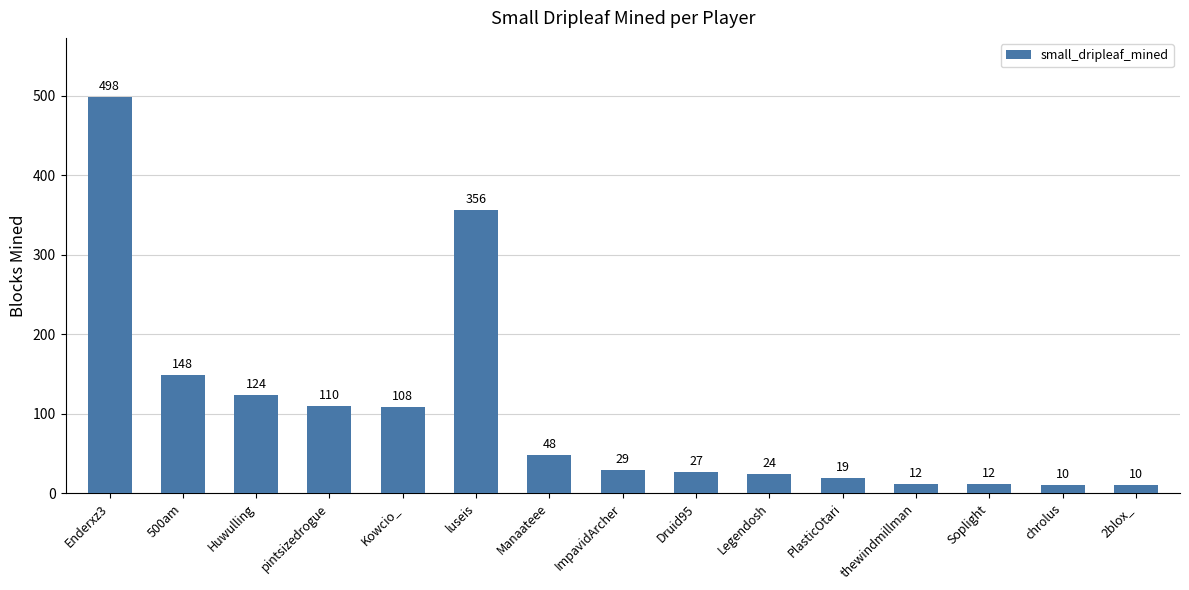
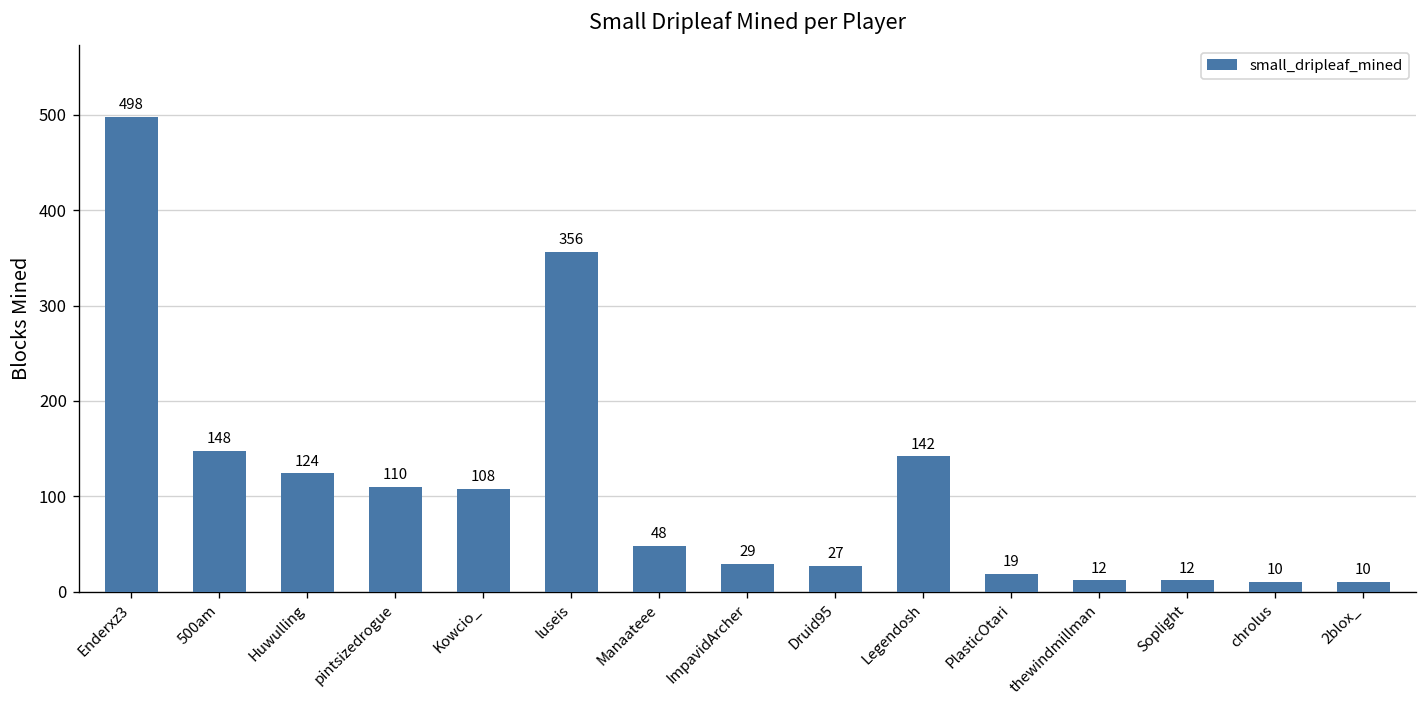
  {
    "Enderxz3": 498,
    "500am": 148,
    "Huwulling": 124,
    "pintsizedrogue": 110,
    "Kowcio_": 108,
    "luseis": 356,
    "Manaateee": 48,
    "ImpavidArcher": 29,
    "Druid95": 27,
-   "Legendosh": 24,
+   "Legendosh": 142,
    "PlasticOtari": 19,
    "thewindmillman": 12,
    "Soplight": 12,
    "chrolus": 10,
    "2blox_": 10
  }
